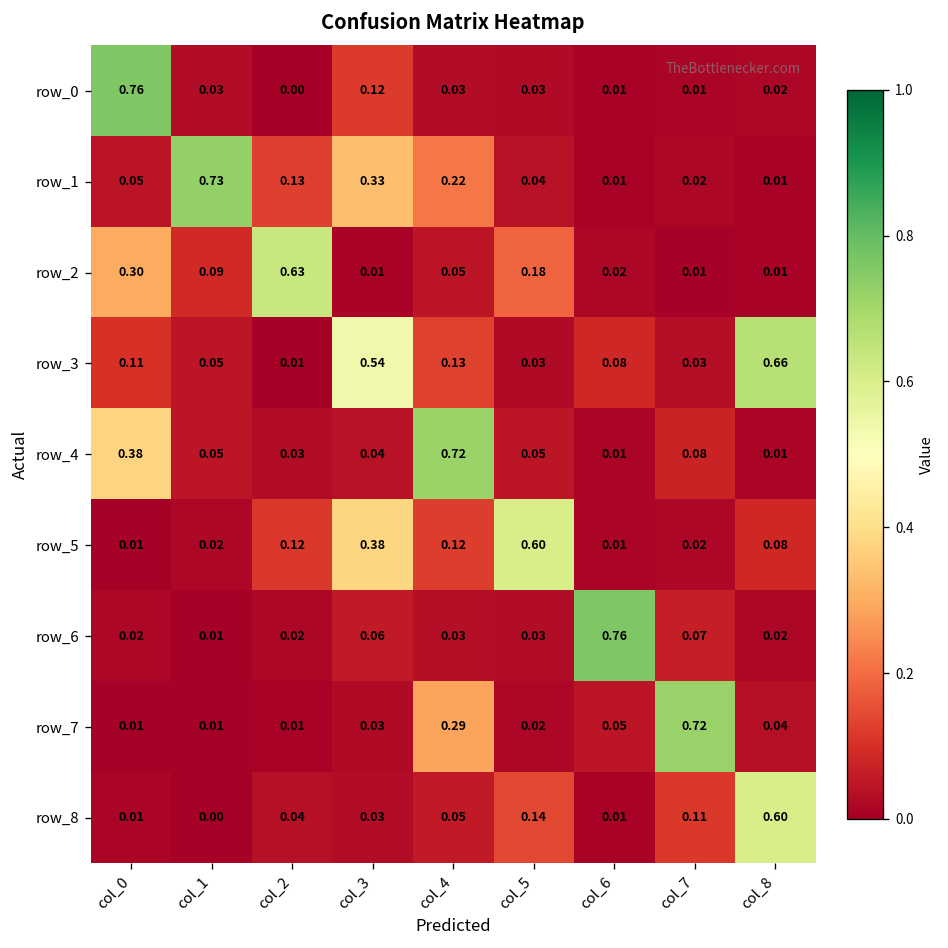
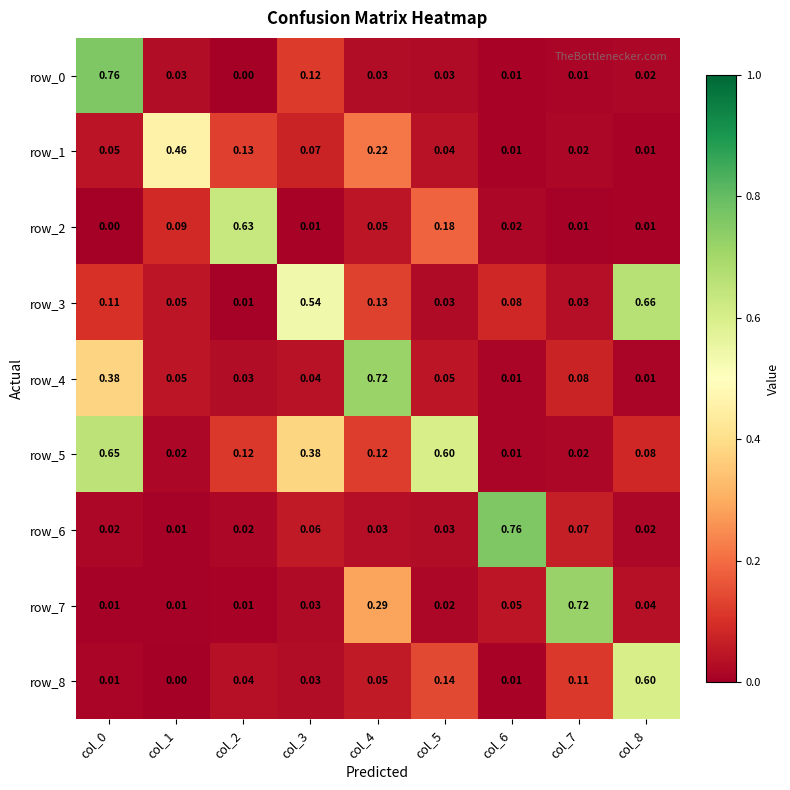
  {
    "row_0": {
      "col_0": 0.76,
      "col_1": 0.03,
      "col_2": 0.00,
      "col_3": 0.12,
      "col_4": 0.03,
      "col_5": 0.03,
      "col_6": 0.01,
      "col_8": 0.02
    },
    "row_1": {
      "col_0": 0.05,
-     "col_1": 0.73,
+     "col_1": 0.46,
      "col_2": 0.13,
-     "col_3": 0.33,
+     "col_3": 0.07,
      "col_4": 0.22,
      "col_5": 0.04,
      "col_6": 0.01,
      "col_7": 0.02,
      "col_8": 0.01
    },
    "row_2": {
-     "col_0": 0.30,
+     "col_0": 0.00,
      "col_1": 0.09,
      "col_2": 0.63,
      "col_3": 0.01,
      "col_4": 0.05,
      "col_5": 0.18,
      "col_6": 0.02,
      "col_7": 0.01,
      "col_8": 0.01
    },
    "row_3": {
      "col_0": 0.11,
      "col_1": 0.05,
      "col_2": 0.01,
      "col_3": 0.54,
      "col_4": 0.13,
      "col_5": 0.03,
      "col_6": 0.08,
      "col_7": 0.03,
      "col_8": 0.66
    },
    "row_4": {
      "col_0": 0.38,
      "col_1": 0.05,
      "col_2": 0.03,
      "col_3": 0.04,
      "col_4": 0.72,
      "col_5": 0.05,
      "col_6": 0.01,
      "col_7": 0.08,
      "col_8": 0.01
    },
    "row_5": {
-     "col_0": 0.01,
+     "col_0": 0.65,
      "col_1": 0.02,
      "col_2": 0.12,
      "col_3": 0.38,
      "col_4": 0.12,
      "col_5": 0.60,
      "col_6": 0.01,
      "col_7": 0.02,
      "col_8": 0.08
    },
    "row_6": {
      "col_0": 0.02,
      "col_1": 0.01,
      "col_2": 0.02,
      "col_3": 0.06,
      "col_4": 0.03,
      "col_5": 0.03,
      "col_6": 0.76,
      "col_7": 0.07,
      "col_8": 0.02
    },
    "row_7": {
      "col_0": 0.01,
      "col_1": 0.01,
      "col_2": 0.01,
      "col_3": 0.03,
      "col_4": 0.29,
      "col_5": 0.02,
      "col_6": 0.05,
      "col_7": 0.72,
      "col_8": 0.04
    },
    "row_8": {
      "col_0": 0.01,
      "col_1": 0.00,
      "col_2": 0.04,
      "col_3": 0.03,
      "col_4": 0.05,
      "col_5": 0.14,
      "col_6": 0.01,
      "col_7": 0.11,
      "col_8": 0.60
    }
  }
